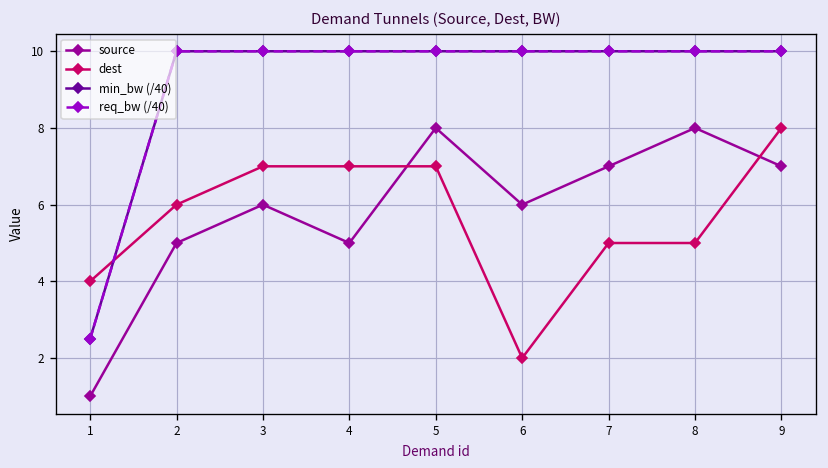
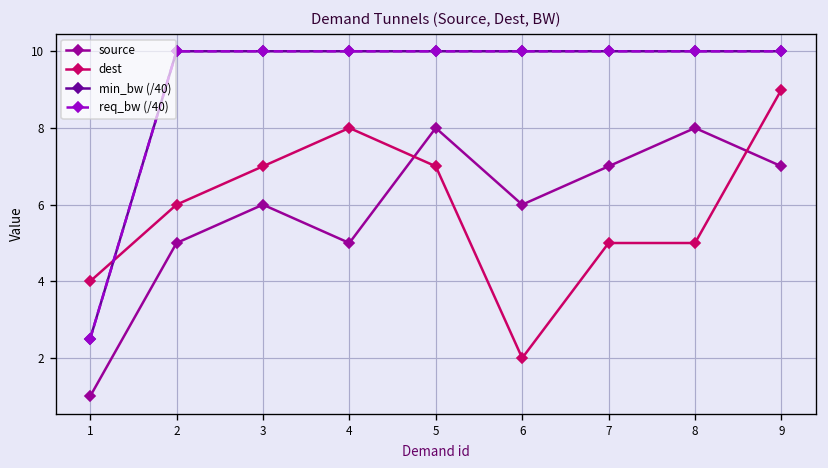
  {
    "dest": {
      "1": 4,
      "2": 6,
      "3": 7,
-     "4": 7,
+     "4": 8,
      "5": 7,
      "6": 2,
      "7": 5,
      "8": 5,
-     "9": 8
+     "9": 9
    }
  }
